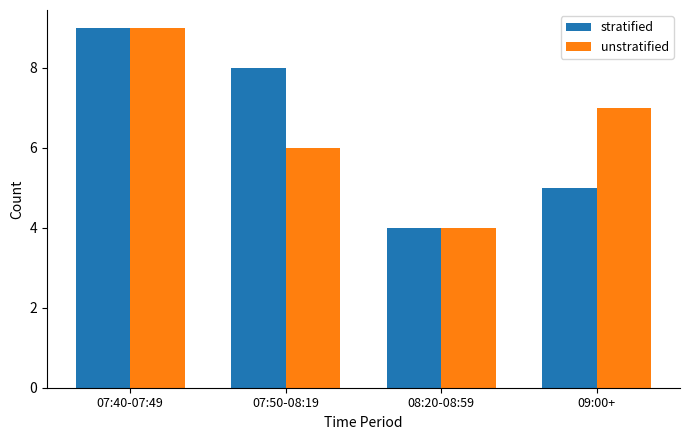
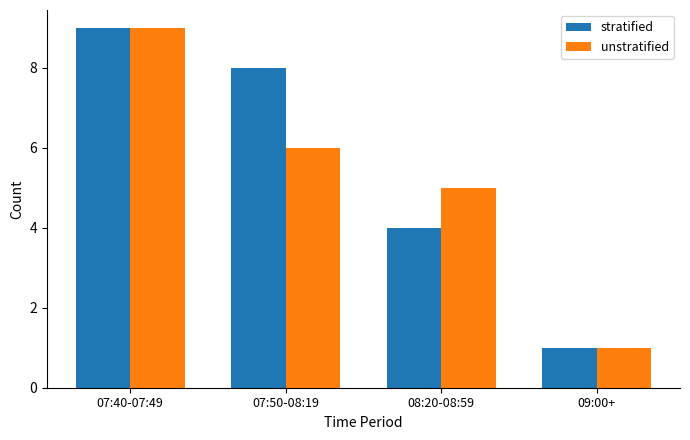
  {
    "stratified": {
      "07:40-07:49": 9,
      "07:50-08:19": 8,
      "08:20-08:59": 4,
-     "09:00+": 5
+     "09:00+": 1
    },
    "unstratified": {
      "07:40-07:49": 9,
      "07:50-08:19": 6,
-     "08:20-08:59": 4,
-     "09:00+": 7
+     "08:20-08:59": 5,
+     "09:00+": 1
    }
  }
